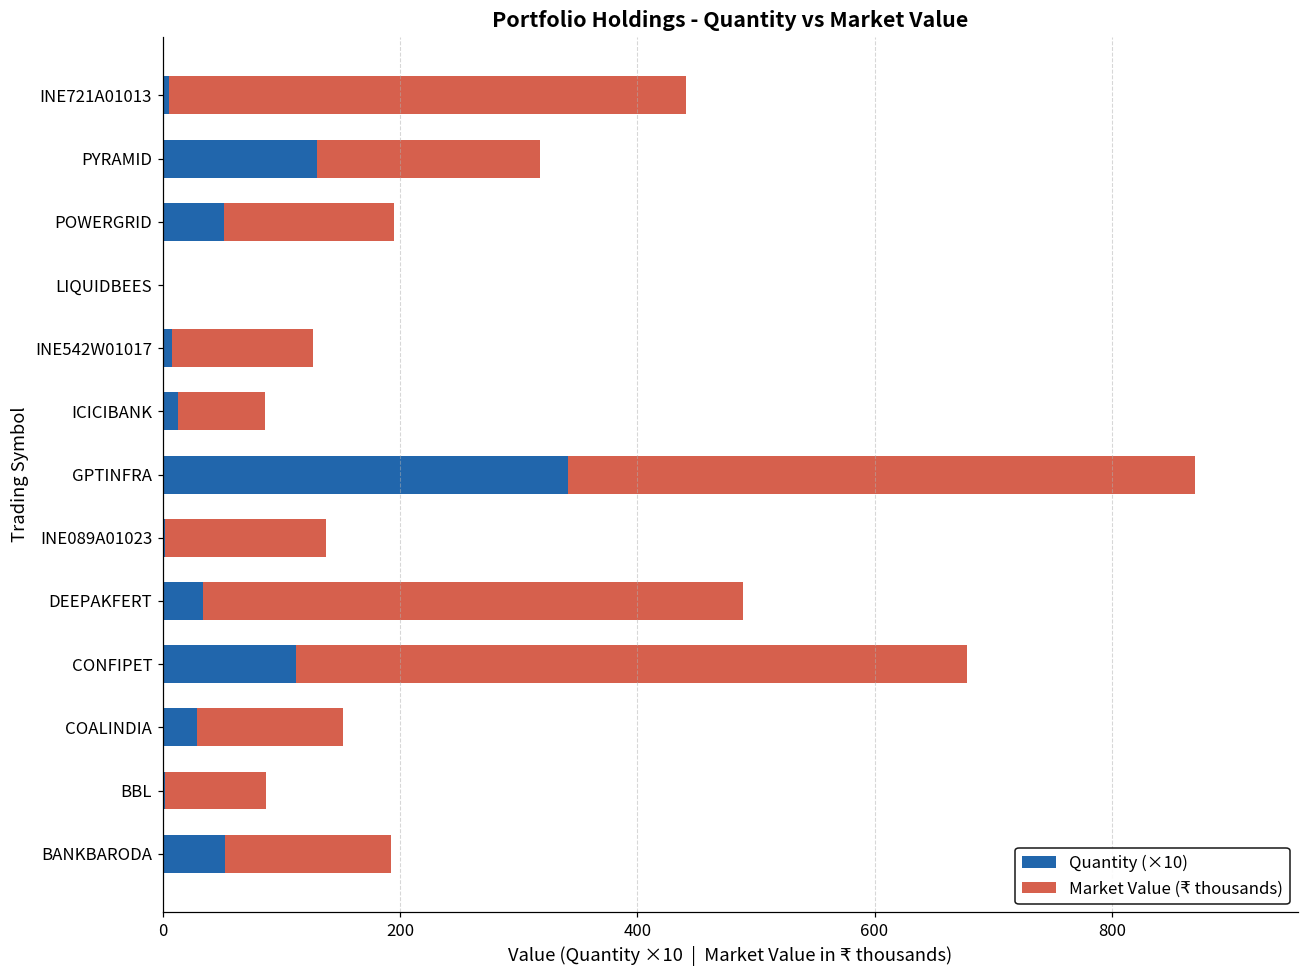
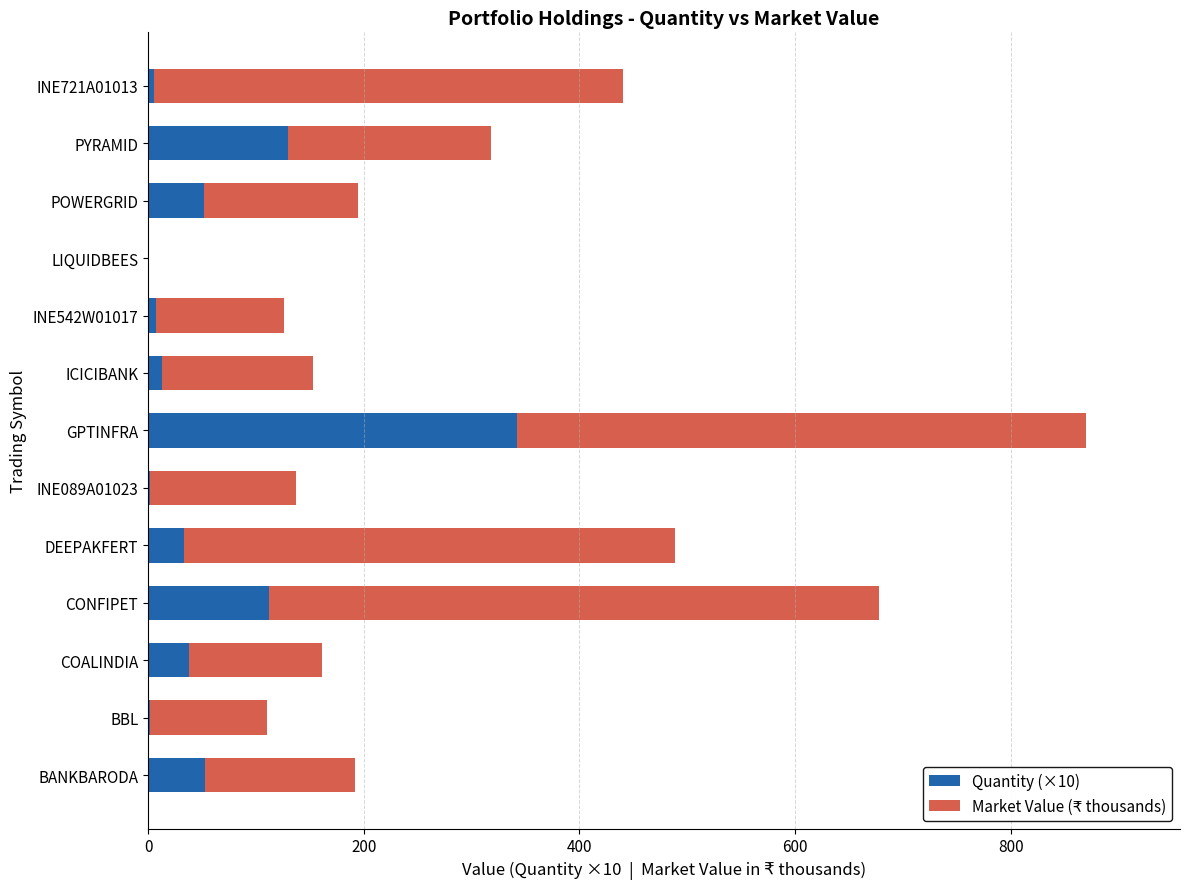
  {
    "Quantity (×10)": {
      "INE721A01013": 6,
      "PYRAMID": 130,
      "POWERGRID": 52,
      "INE542W01017": 8,
      "ICICIBANK": 13,
      "GPTINFRA": 342,
      "DEEPAKFERT": 34,
      "CONFIPET": 112,
-     "COALINDIA": 29,
+     "COALINDIA": 38,
      "BANKBARODA": 53
    },
    "Market Value (₹ thousands)": {
      "INE721A01013": 435,
      "PYRAMID": 188,
      "POWERGRID": 143,
      "INE542W01017": 119,
-     "ICICIBANK": 73,
+     "ICICIBANK": 140,
      "GPTINFRA": 528,
      "INE089A01023": 135,
      "DEEPAKFERT": 455,
      "CONFIPET": 566,
      "COALINDIA": 124,
-     "BBL": 86,
+     "BBL": 109,
      "BANKBARODA": 139
    }
  }
